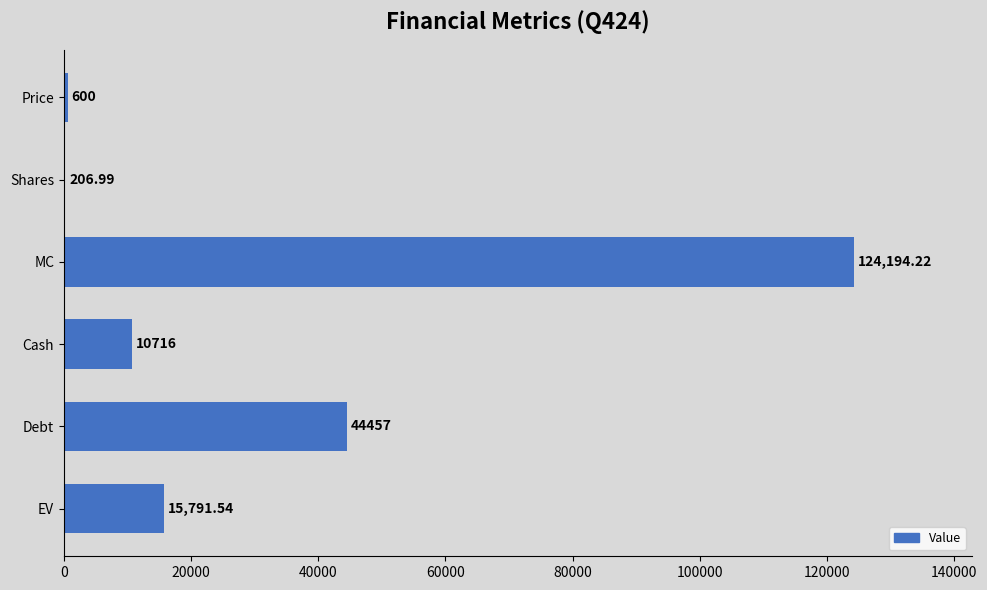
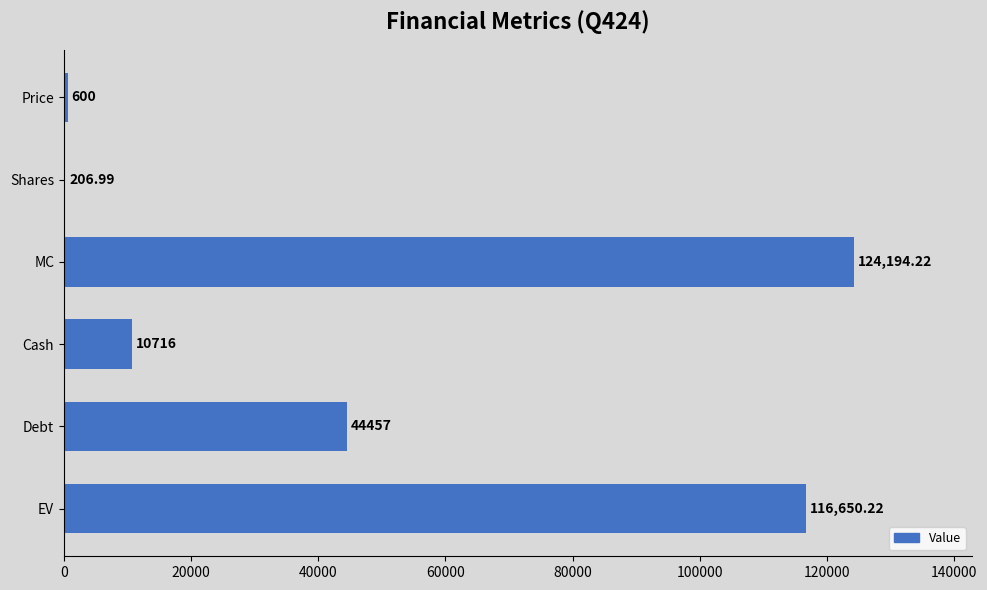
  {
    "Price": "600",
    "Shares": "206.99",
    "MC": "124,194.22",
    "Cash": "10716",
    "Debt": "44457",
-   "EV": "15,791.54"
+   "EV": "116,650.22"
  }
